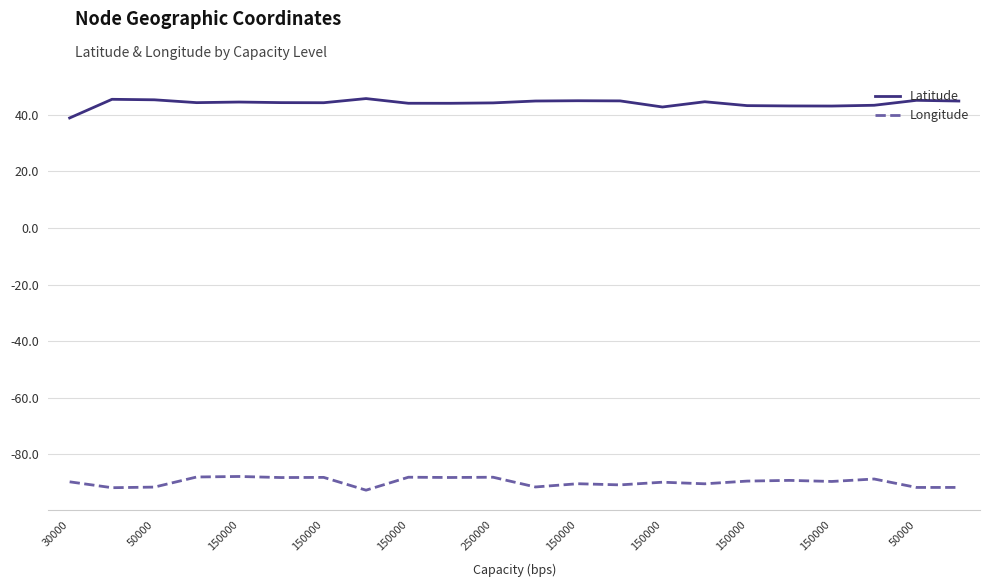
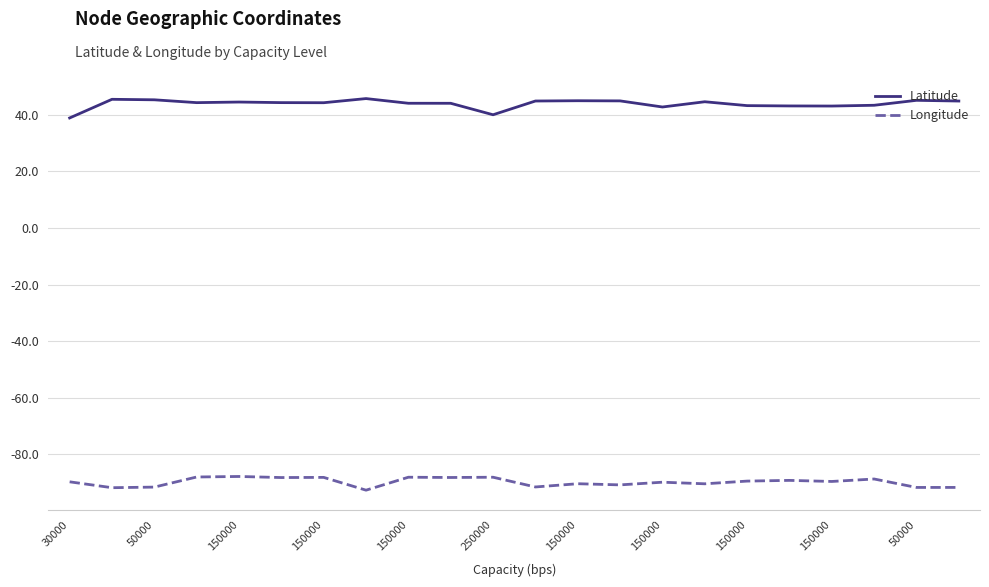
  {
    "Latitude": {
      "30000": 39,
-     "250000": 44
+     "250000": 40
    },
    "Longitude": {
      "30000": -90,
      "250000": -88
    }
  }
